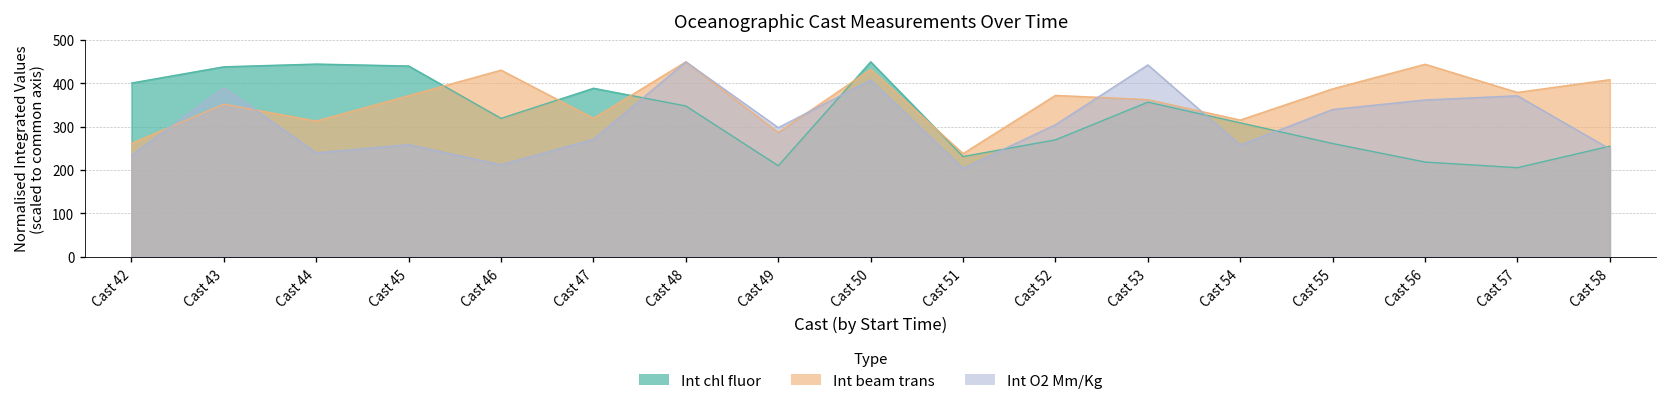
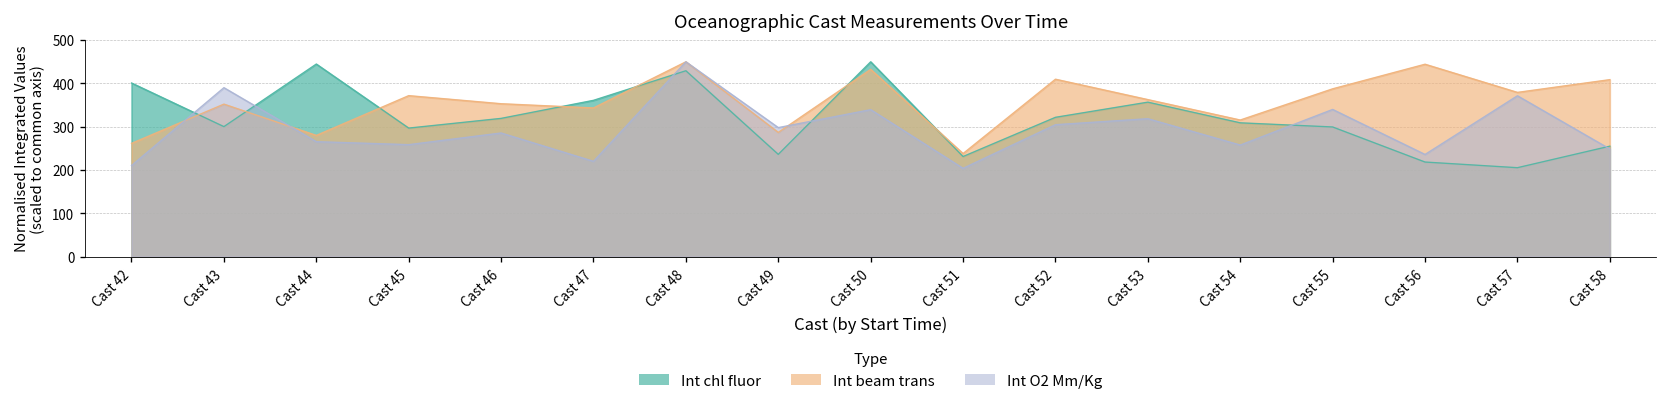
  {
    "Int chl fluor": {
      "Cast 42": 400,
-     "Cast 43": 440,
+     "Cast 43": 300,
      "Cast 44": 440,
-     "Cast 45": 440,
+     "Cast 45": 300,
      "Cast 46": 320,
-     "Cast 47": 390,
-     "Cast 48": 350,
-     "Cast 49": 210,
+     "Cast 47": 360,
+     "Cast 48": 430,
+     "Cast 49": 240,
      "Cast 50": 450,
-     "Cast 52": 270,
-     "Cast 55": 260,
+     "Cast 52": 320,
+     "Cast 55": 300,
      "Cast 56": 220,
      "Cast 57": 210
    },
    "Int beam trans": {
      "Cast 42": 260,
      "Cast 43": 350,
-     "Cast 44": 310,
+     "Cast 44": 280,
      "Cast 45": 370,
-     "Cast 46": 430,
-     "Cast 47": 320,
+     "Cast 46": 350,
+     "Cast 47": 340,
      "Cast 49": 290,
      "Cast 50": 430,
-     "Cast 52": 370,
+     "Cast 52": 410,
      "Cast 55": 390,
      "Cast 56": 440,
      "Cast 57": 380,
      "Cast 58": 410
    },
    "Int O2 Mm/Kg": {
-     "Cast 42": 230,
+     "Cast 42": 210,
      "Cast 43": 390,
-     "Cast 44": 240,
+     "Cast 44": 270,
      "Cast 45": 260,
-     "Cast 46": 210,
-     "Cast 47": 270,
+     "Cast 46": 290,
+     "Cast 47": 220,
      "Cast 49": 300,
-     "Cast 50": 410,
+     "Cast 50": 340,
      "Cast 51": 200,
      "Cast 52": 300,
-     "Cast 53": 440,
+     "Cast 53": 320,
      "Cast 54": 260,
      "Cast 55": 340,
-     "Cast 56": 360,
+     "Cast 56": 240,
      "Cast 57": 370
    }
  }
